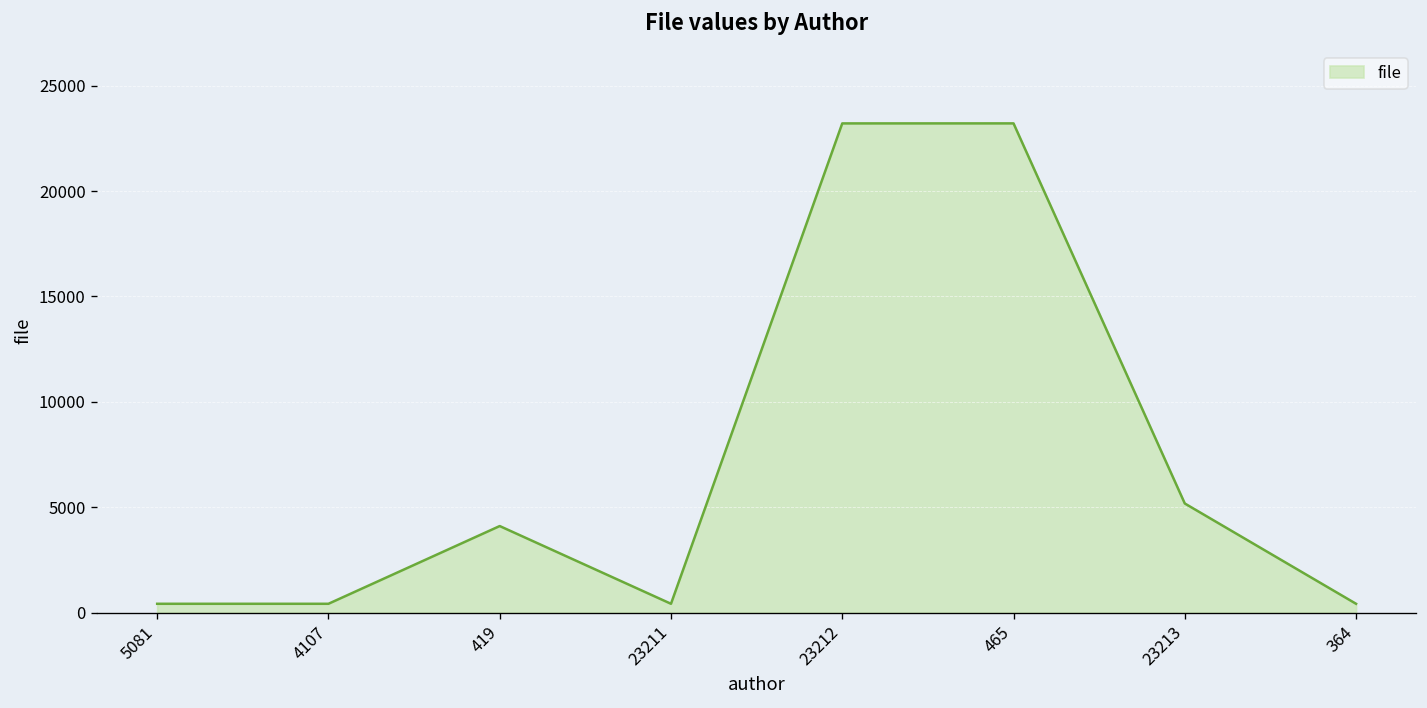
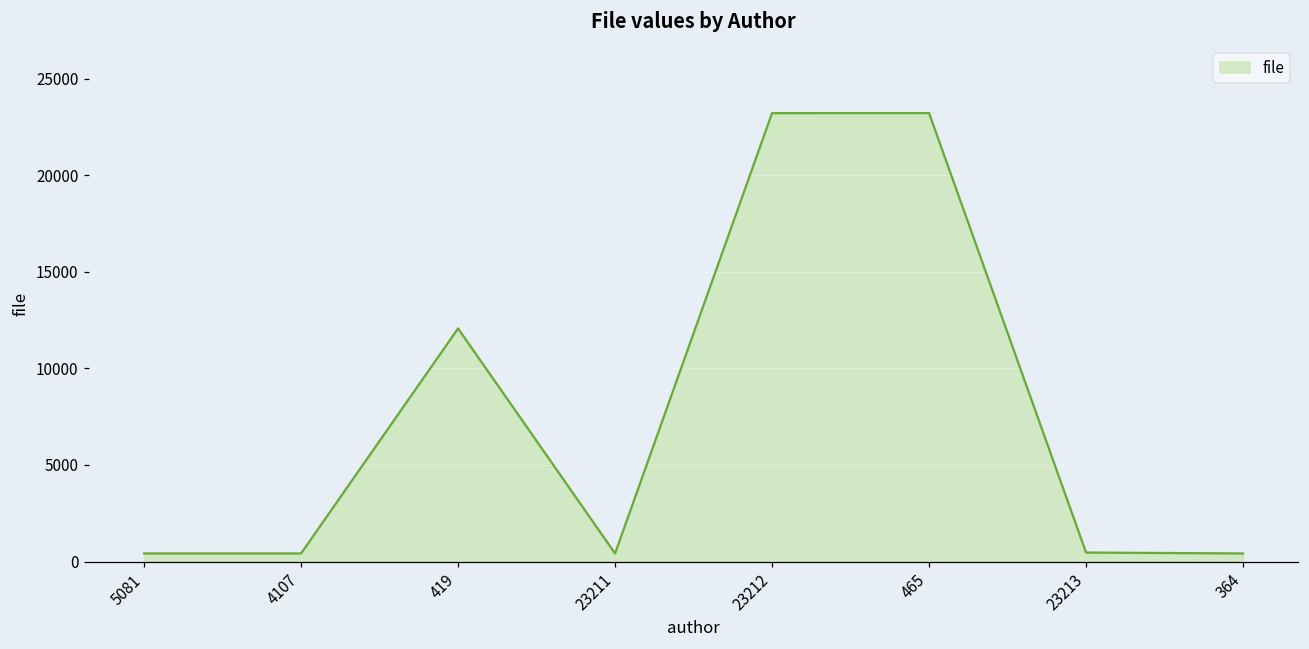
  {
    "5081": 400,
    "4107": 400,
-   "419": 4100,
+   "419": 12100,
    "23211": 400,
    "23212": 23200,
    "465": 23200,
-   "23213": 5200,
+   "23213": 500,
    "364": 400
  }
